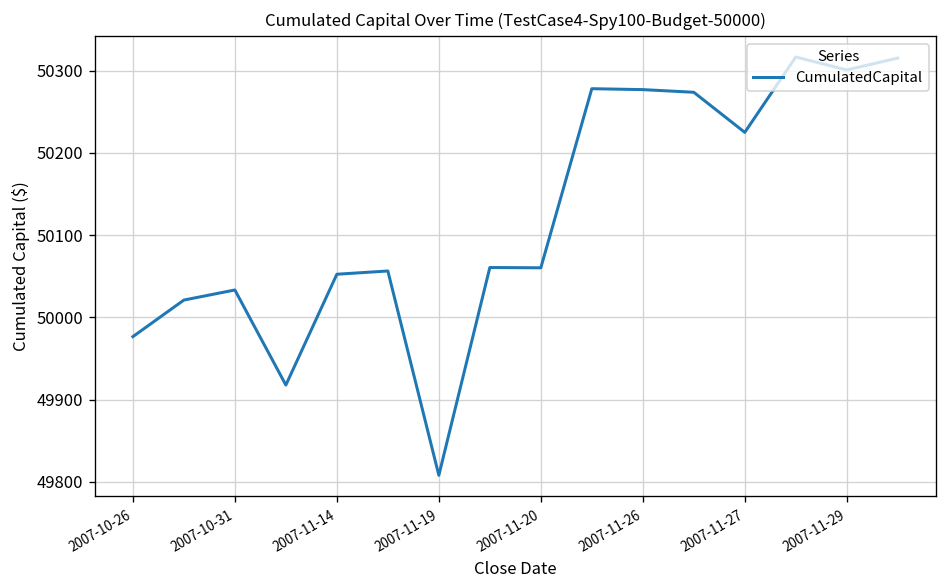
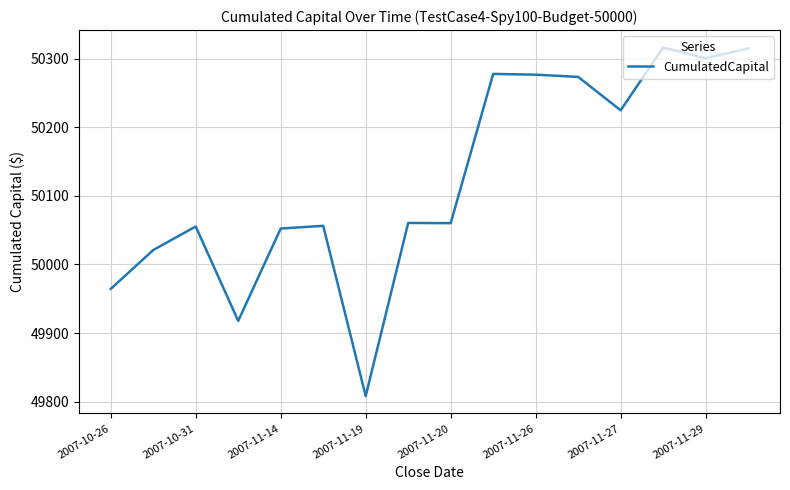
  {
-   "2007-10-26": 49980,
-   "2007-10-31": 50030,
+   "2007-10-26": 49960,
+   "2007-10-31": 50060,
    "2007-11-14": 50050,
    "2007-11-20": 50060,
    "2007-11-26": 50280
  }
